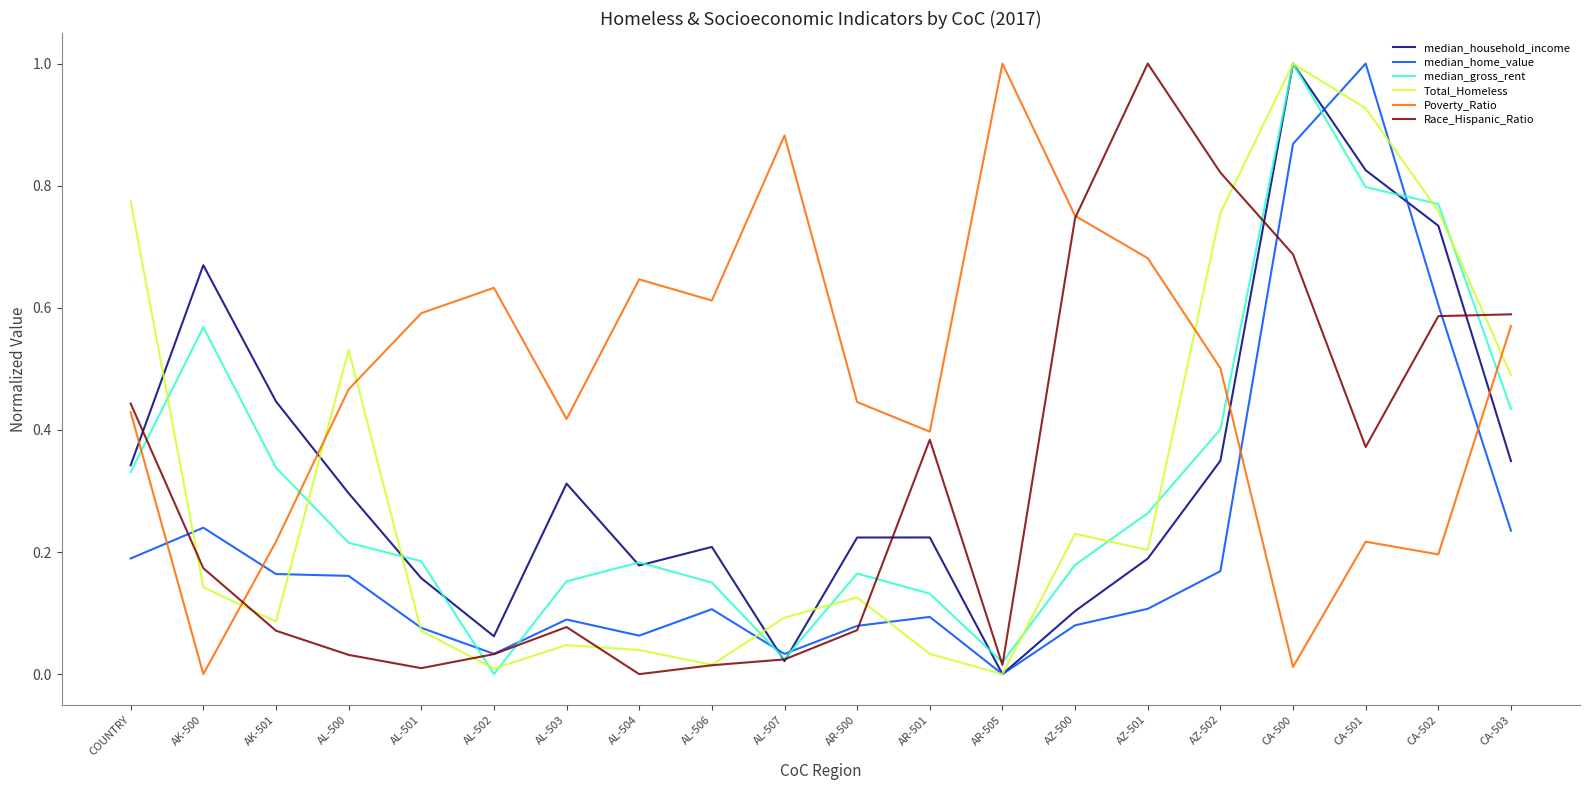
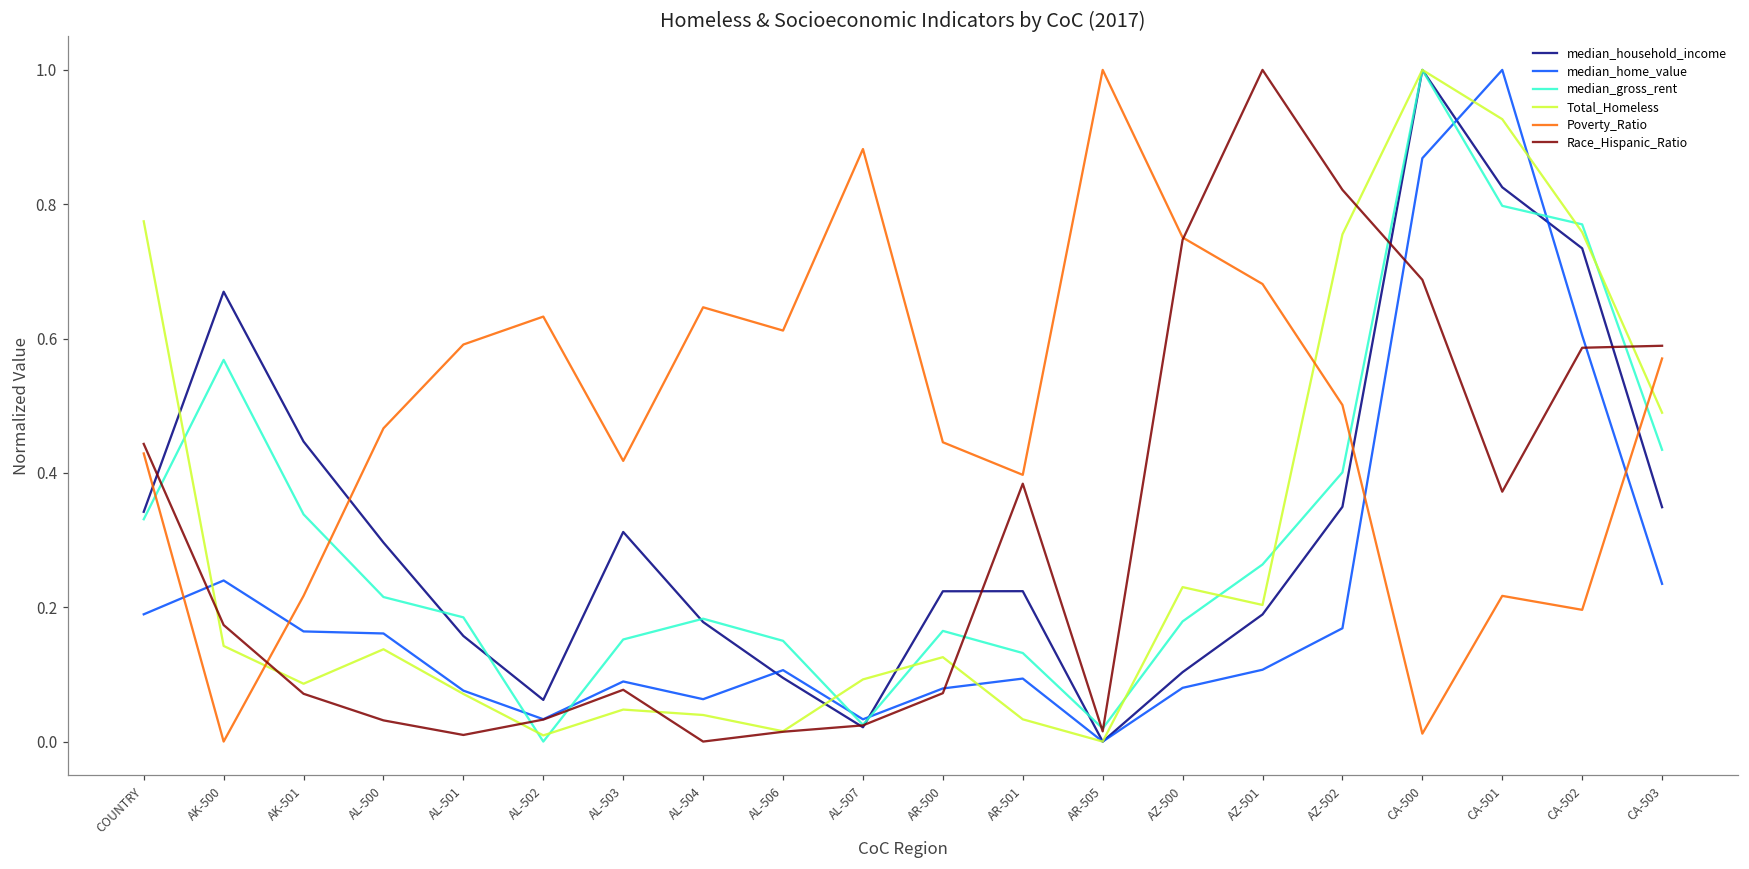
  {
    "median_household_income": {
      "COUNTRY": 0.34,
      "AK-500": 0.67,
      "AK-501": 0.45,
      "AL-500": 0.30,
      "AL-501": 0.16,
      "AL-502": 0.06,
      "AL-503": 0.31,
      "AL-504": 0.18,
-     "AL-506": 0.21,
+     "AL-506": 0.09,
      "AR-500": 0.22,
      "AR-501": 0.22,
      "AZ-500": 0.10,
      "AZ-501": 0.19,
      "AZ-502": 0.35,
      "CA-501": 0.83,
      "CA-502": 0.73,
      "CA-503": 0.35
    },
    "median_home_value": {
      "COUNTRY": 0.19,
      "AK-500": 0.24,
      "AK-501": 0.16,
      "AL-500": 0.16,
      "AL-501": 0.08,
      "AL-503": 0.09,
      "AL-504": 0.06,
      "AL-506": 0.11,
      "AL-507": 0.03,
      "AR-500": 0.08,
      "AR-501": 0.09,
      "AZ-500": 0.08,
      "AZ-501": 0.11,
      "AZ-502": 0.17,
      "CA-500": 0.87,
      "CA-501": 1.00,
      "CA-502": 0.60,
      "CA-503": 0.23
    },
    "median_gross_rent": {
      "COUNTRY": 0.33,
      "AK-500": 0.57,
      "AK-501": 0.34,
      "AL-500": 0.22,
      "AL-501": 0.18,
      "AL-502": 0.00,
      "AL-503": 0.15,
      "AL-504": 0.18,
      "AL-506": 0.15,
      "AR-500": 0.16,
      "AR-501": 0.13,
      "AR-505": 0.02,
      "AZ-500": 0.18,
      "AZ-501": 0.26,
      "AZ-502": 0.40,
      "CA-501": 0.80,
      "CA-502": 0.77,
      "CA-503": 0.43
    },
    "Total_Homeless": {
      "COUNTRY": 0.77,
      "AK-500": 0.14,
      "AK-501": 0.09,
-     "AL-500": 0.53,
+     "AL-500": 0.14,
      "AL-501": 0.07,
      "AL-502": 0.01,
      "AL-503": 0.05,
      "AL-504": 0.04,
      "AL-507": 0.09,
      "AR-500": 0.13,
      "AR-501": 0.03,
      "AZ-500": 0.23,
      "AZ-501": 0.20,
      "AZ-502": 0.76,
      "CA-501": 0.93,
      "CA-502": 0.76,
      "CA-503": 0.49
    },
    "Poverty_Ratio": {
      "COUNTRY": 0.43,
      "AK-500": 0.00,
      "AK-501": 0.22,
      "AL-500": 0.47,
      "AL-501": 0.59,
      "AL-502": 0.63,
      "AL-503": 0.42,
      "AL-504": 0.65,
      "AL-506": 0.61,
      "AL-507": 0.88,
      "AR-500": 0.45,
      "AR-501": 0.40,
      "AR-505": 1.00,
      "AZ-501": 0.68,
      "AZ-502": 0.50,
      "CA-500": 0.01,
      "CA-501": 0.22,
      "CA-502": 0.20,
      "CA-503": 0.57
    },
    "Race_Hispanic_Ratio": {
      "COUNTRY": 0.44,
      "AK-500": 0.17,
      "AK-501": 0.07,
      "AL-500": 0.03,
      "AL-501": 0.01,
      "AL-503": 0.08,
      "AL-504": 0.00,
      "AR-500": 0.07,
      "AR-501": 0.38,
      "AR-505": 0.02,
      "AZ-501": 1.00,
      "AZ-502": 0.82,
      "CA-500": 0.69,
      "CA-501": 0.37,
      "CA-502": 0.59,
      "CA-503": 0.59
    }
  }
